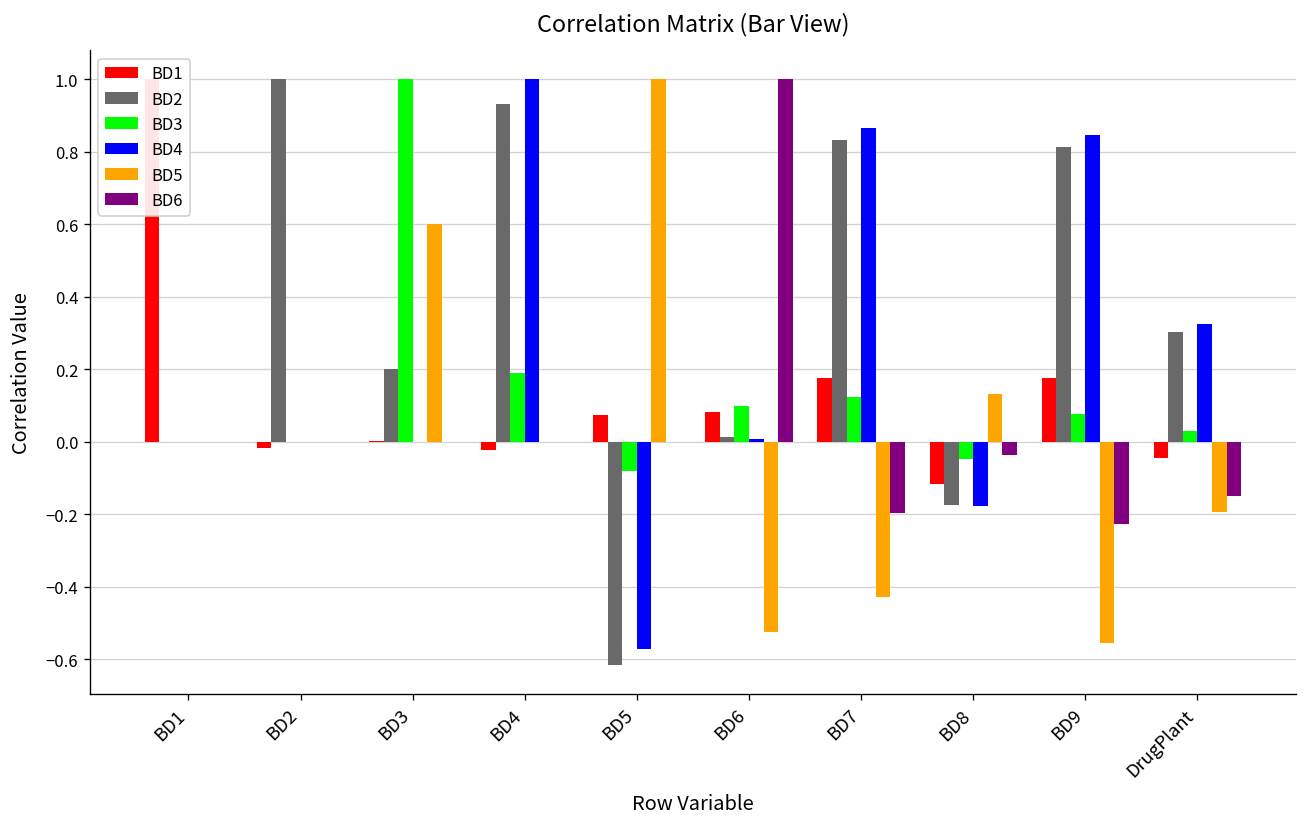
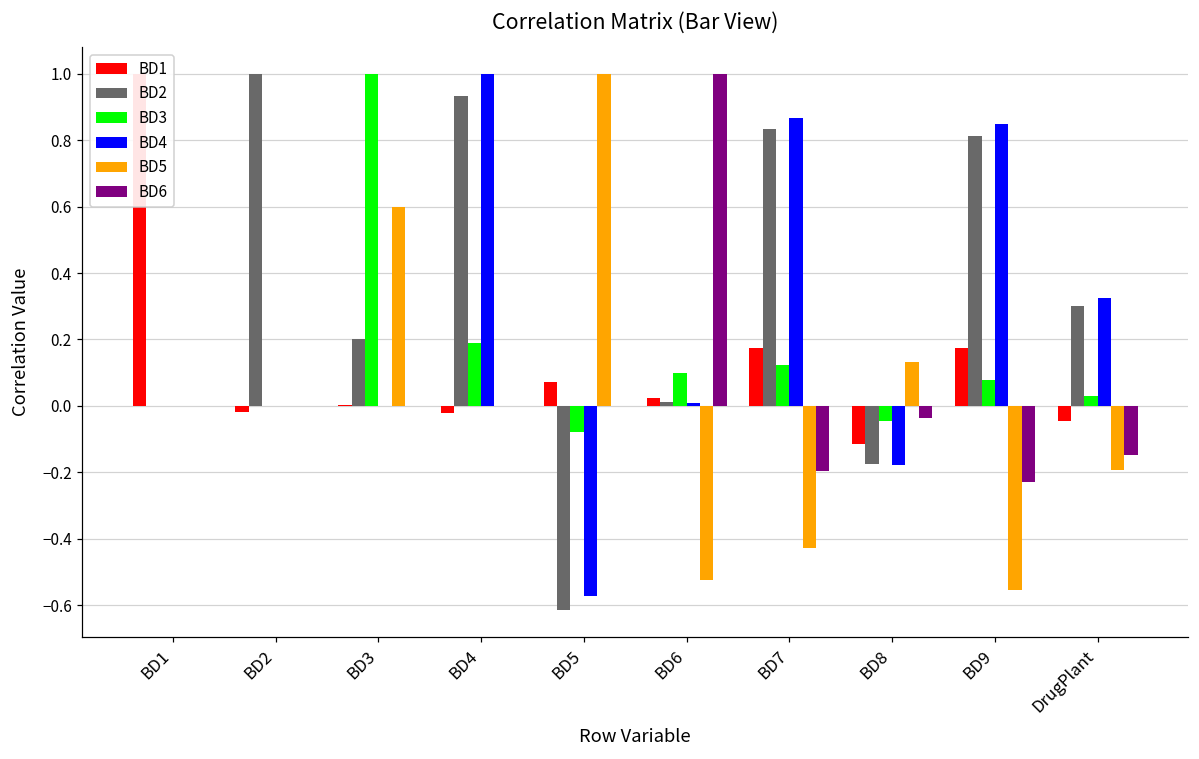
  {
    "BD1": {
      "BD2": -0.02,
      "BD4": -0.02,
      "BD5": 0.07,
-     "BD6": 0.08,
+     "BD6": 0.02,
      "BD7": 0.18,
      "BD8": -0.12,
      "BD9": 0.18,
      "DrugPlant": -0.04
    },
    "BD2": {
      "BD1": 0.00,
      "BD2": 1.00,
      "BD3": 0.20,
      "BD4": 0.93,
      "BD5": -0.62,
      "BD6": 0.01,
      "BD7": 0.83,
      "BD8": -0.18,
      "BD9": 0.81,
      "DrugPlant": 0.30
    },
    "BD3": {
      "BD1": 0.00,
      "BD2": 0.00,
      "BD3": 1.00,
      "BD4": 0.19,
      "BD5": -0.08,
      "BD6": 0.10,
      "BD7": 0.12,
      "BD8": -0.05,
      "BD9": 0.08,
      "DrugPlant": 0.03
    },
    "BD4": {
      "BD1": 0.00,
      "BD2": 0.00,
      "BD3": 0.00,
      "BD4": 1.00,
      "BD5": -0.57,
      "BD7": 0.87,
      "BD8": -0.18,
      "BD9": 0.85,
      "DrugPlant": 0.32
    },
    "BD5": {
      "BD1": 0.00,
      "BD2": 0.00,
      "BD3": 0.60,
      "BD4": 0.00,
      "BD5": 1.00,
      "BD6": -0.53,
      "BD7": -0.43,
      "BD8": 0.13,
      "BD9": -0.56,
      "DrugPlant": -0.19
    },
    "BD6": {
      "BD1": 0.00,
      "BD2": 0.00,
      "BD3": 0.00,
      "BD4": 0.00,
      "BD5": 0.00,
      "BD6": 1.00,
      "BD7": -0.20,
      "BD8": -0.04,
      "BD9": -0.23,
      "DrugPlant": -0.15
    }
  }
